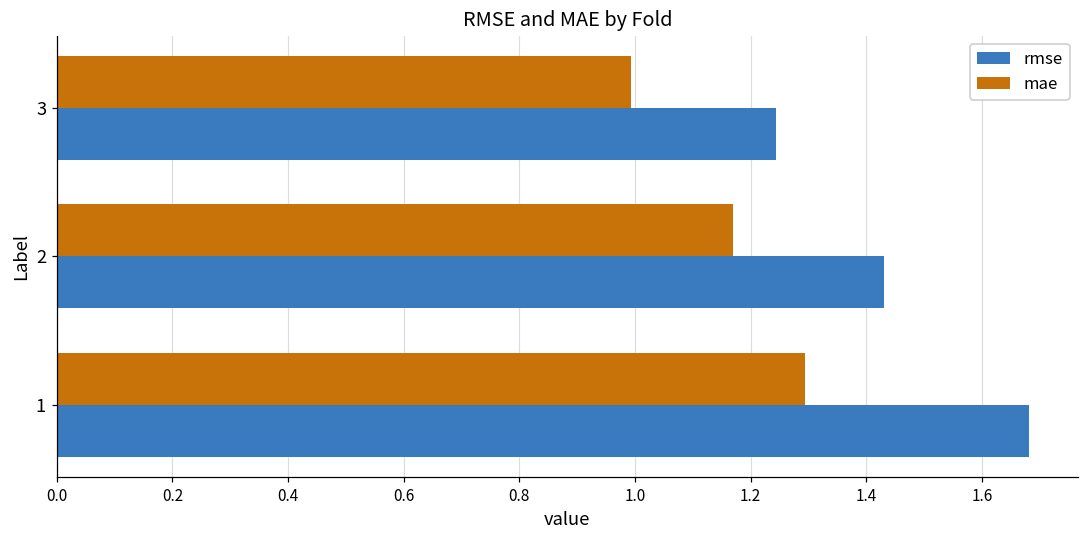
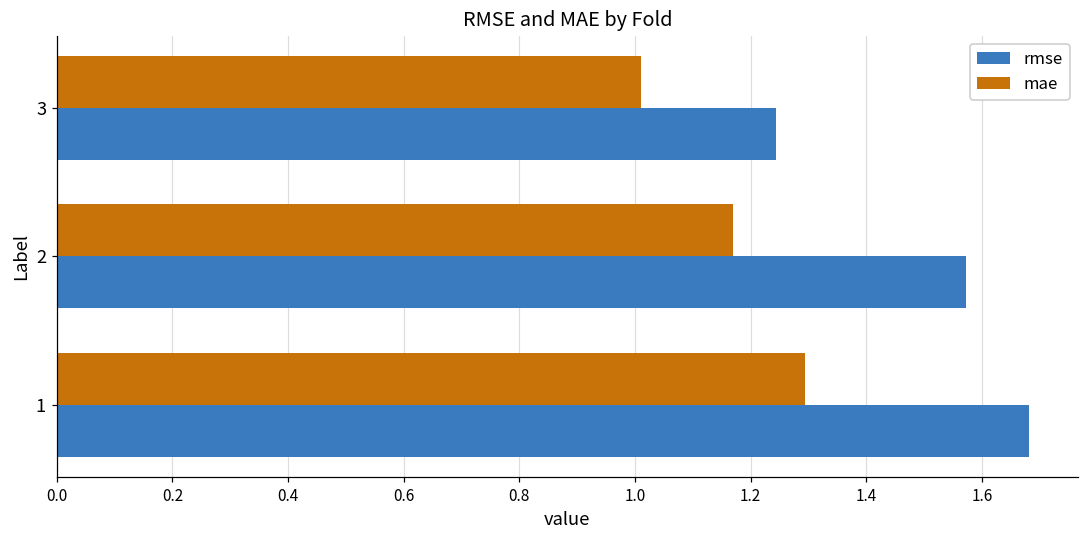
  {
    "rmse": {
      "3": 1.24,
-     "2": 1.43,
+     "2": 1.57,
      "1": 1.68
    },
    "mae": {
-     "3": 0.99,
+     "3": 1.01,
      "2": 1.17,
      "1": 1.30
    }
  }
